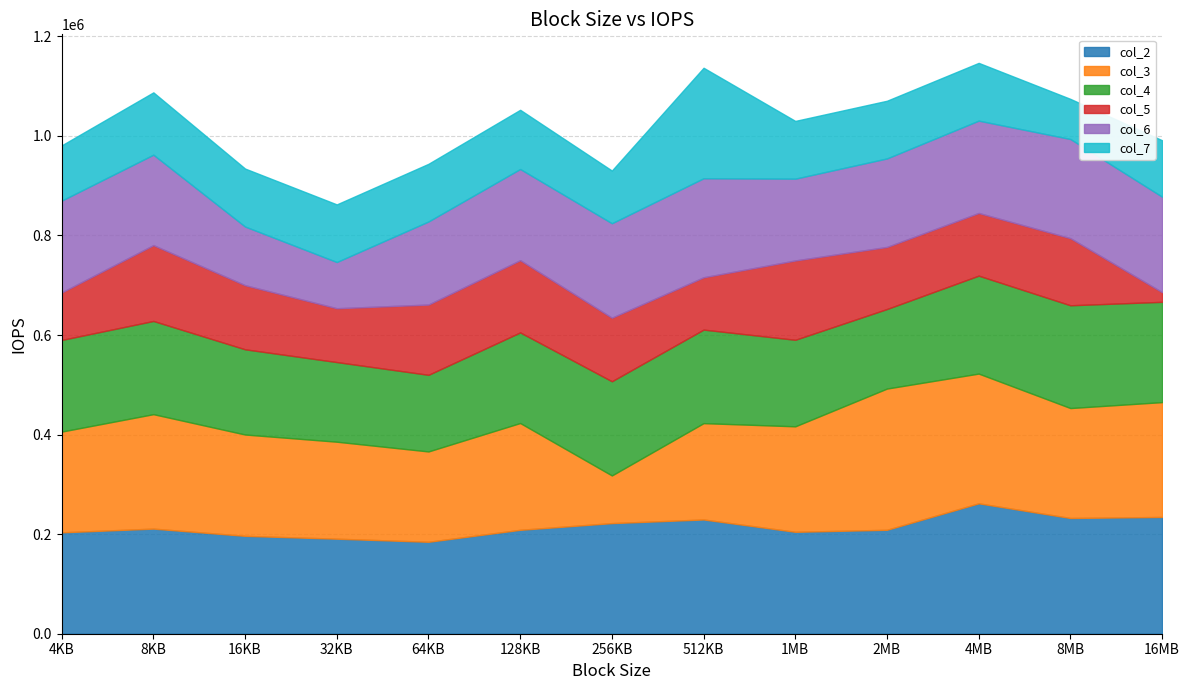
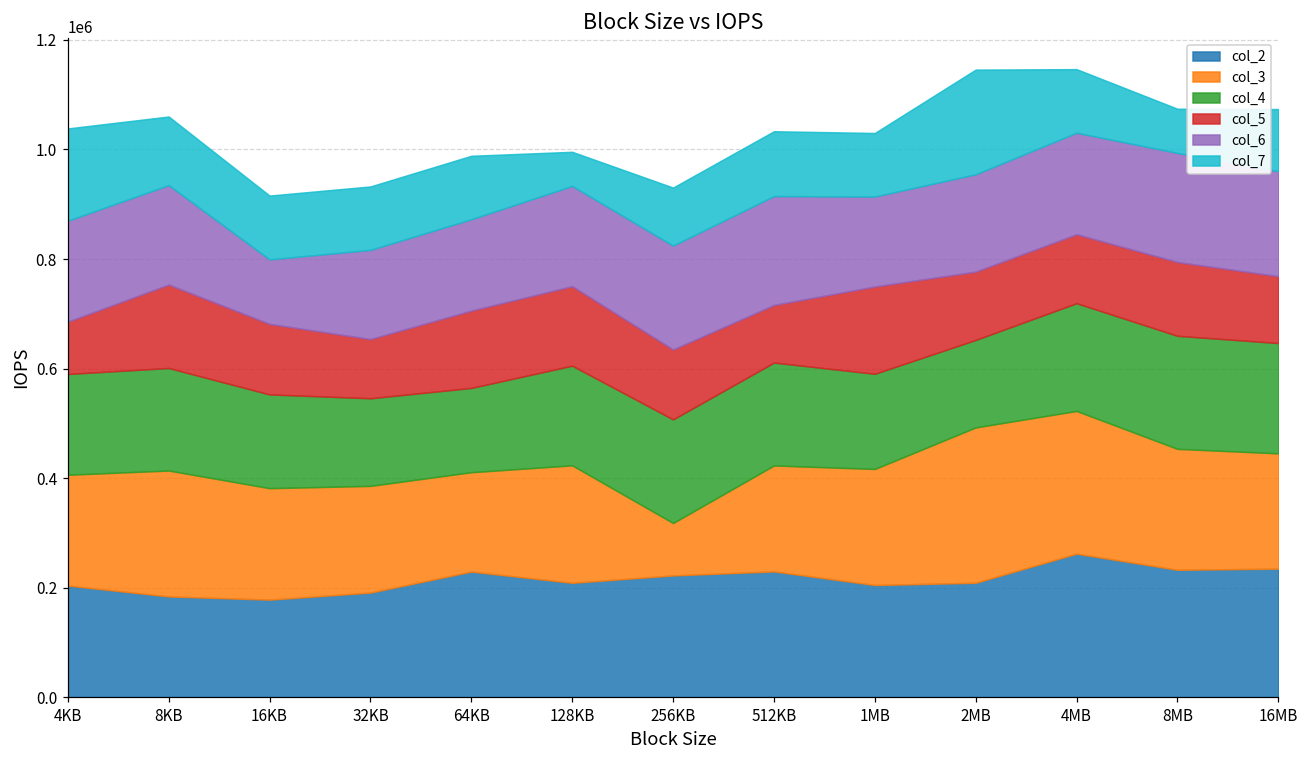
  {
    "col_2": {
      "4KB": 200000,
-     "8KB": 210000,
-     "16KB": 200000,
+     "8KB": 180000,
+     "16KB": 180000,
      "32KB": 190000,
-     "64KB": 180000,
+     "64KB": 230000,
      "128KB": 210000,
      "256KB": 220000,
      "512KB": 230000,
      "1MB": 200000,
      "2MB": 210000,
      "4MB": 260000,
      "8MB": 230000,
      "16MB": 230000
    },
    "col_3": {
      "4KB": 200000,
      "8KB": 230000,
      "16KB": 200000,
      "32KB": 190000,
      "64KB": 180000,
      "128KB": 210000,
      "256KB": 100000,
      "512KB": 190000,
      "1MB": 210000,
      "2MB": 280000,
      "4MB": 260000,
      "8MB": 220000,
-     "16MB": 230000
+     "16MB": 210000
    },
    "col_4": {
      "4KB": 180000,
      "8KB": 190000,
      "16KB": 170000,
      "32KB": 160000,
      "64KB": 150000,
      "128KB": 180000,
      "256KB": 190000,
      "512KB": 190000,
      "1MB": 170000,
      "2MB": 160000,
      "4MB": 200000,
      "8MB": 210000,
      "16MB": 200000
    },
    "col_5": {
      "4KB": 100000,
      "8KB": 150000,
      "16KB": 130000,
      "32KB": 110000,
      "64KB": 140000,
      "128KB": 150000,
      "256KB": 130000,
      "512KB": 110000,
      "1MB": 160000,
      "2MB": 120000,
      "4MB": 130000,
      "8MB": 130000,
-     "16MB": 20000
+     "16MB": 120000
    },
    "col_6": {
      "4KB": 180000,
      "8KB": 180000,
      "16KB": 120000,
-     "32KB": 90000,
+     "32KB": 160000,
      "64KB": 170000,
      "128KB": 180000,
      "256KB": 190000,
      "512KB": 200000,
      "1MB": 160000,
      "2MB": 180000,
      "4MB": 190000,
      "8MB": 200000,
      "16MB": 190000
    },
    "col_7": {
-     "4KB": 110000,
+     "4KB": 170000,
      "8KB": 130000,
      "16KB": 120000,
      "32KB": 120000,
      "64KB": 120000,
-     "128KB": 120000,
+     "128KB": 60000,
      "256KB": 110000,
-     "512KB": 220000,
+     "512KB": 120000,
      "1MB": 120000,
-     "2MB": 120000,
+     "2MB": 190000,
      "4MB": 120000,
      "8MB": 80000,
      "16MB": 110000
    }
  }
